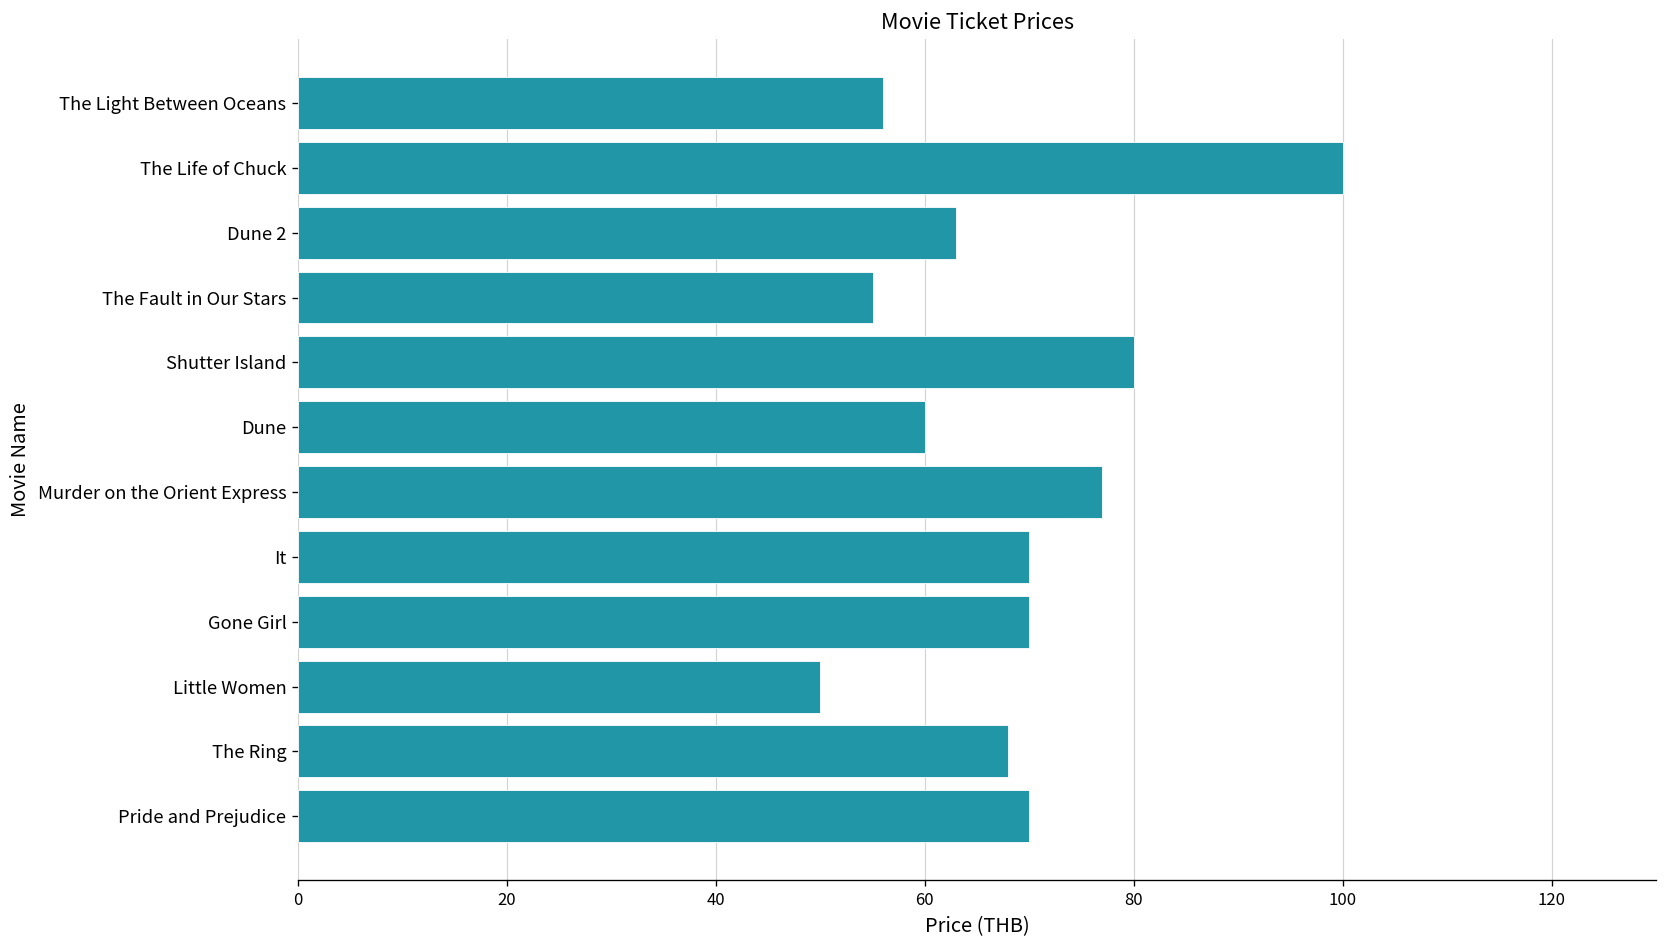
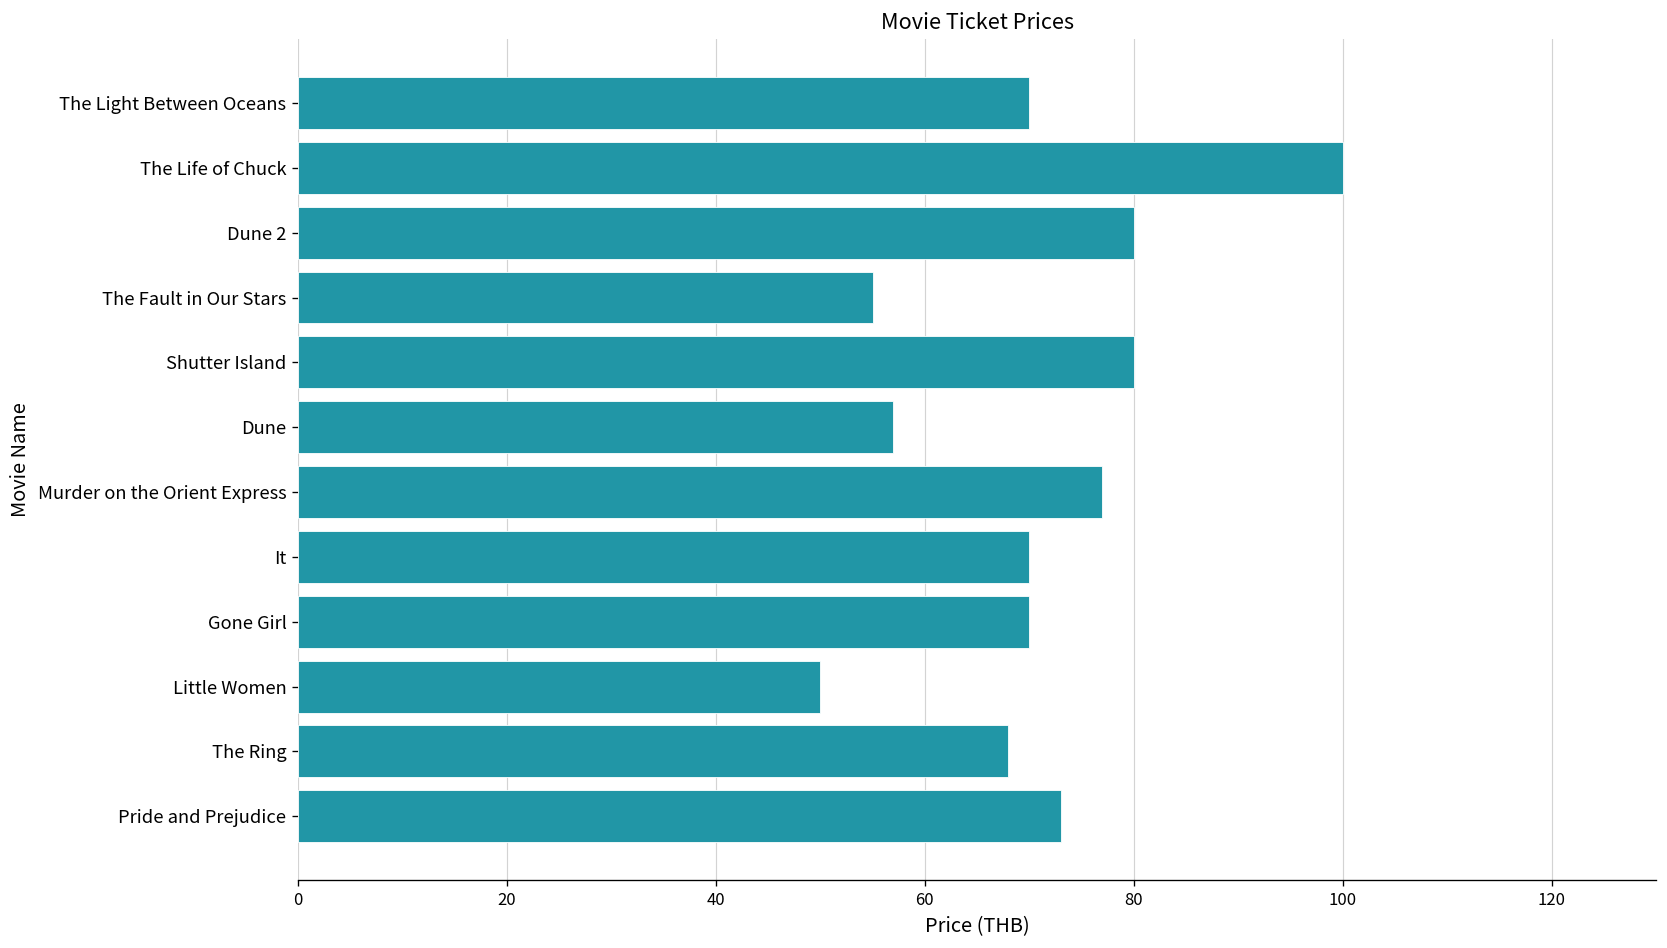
  {
-   "The Light Between Oceans": 56,
+   "The Light Between Oceans": 70,
    "The Life of Chuck": 100,
-   "Dune 2": 63,
+   "Dune 2": 80,
    "The Fault in Our Stars": 55,
    "Shutter Island": 80,
-   "Dune": 60,
+   "Dune": 57,
    "Murder on the Orient Express": 77,
    "It": 70,
    "Gone Girl": 70,
    "Little Women": 50,
    "The Ring": 68,
-   "Pride and Prejudice": 70
+   "Pride and Prejudice": 73
  }
